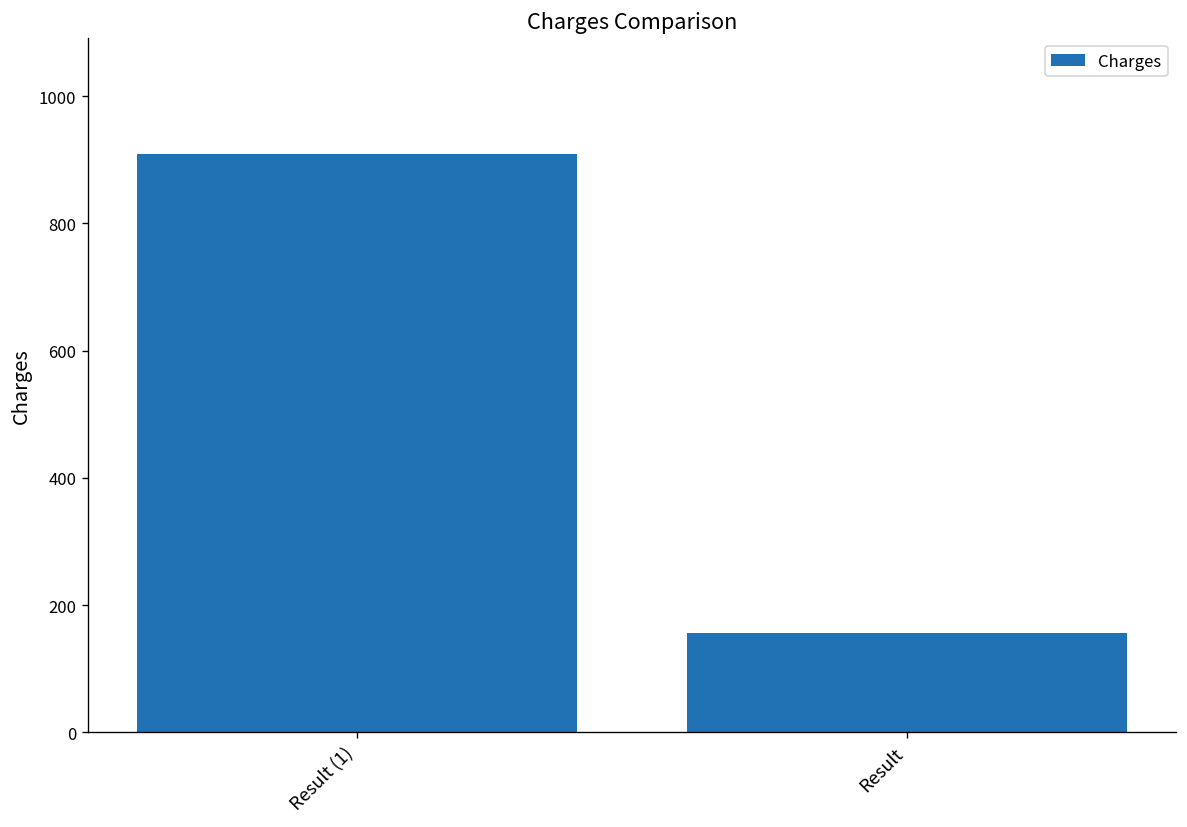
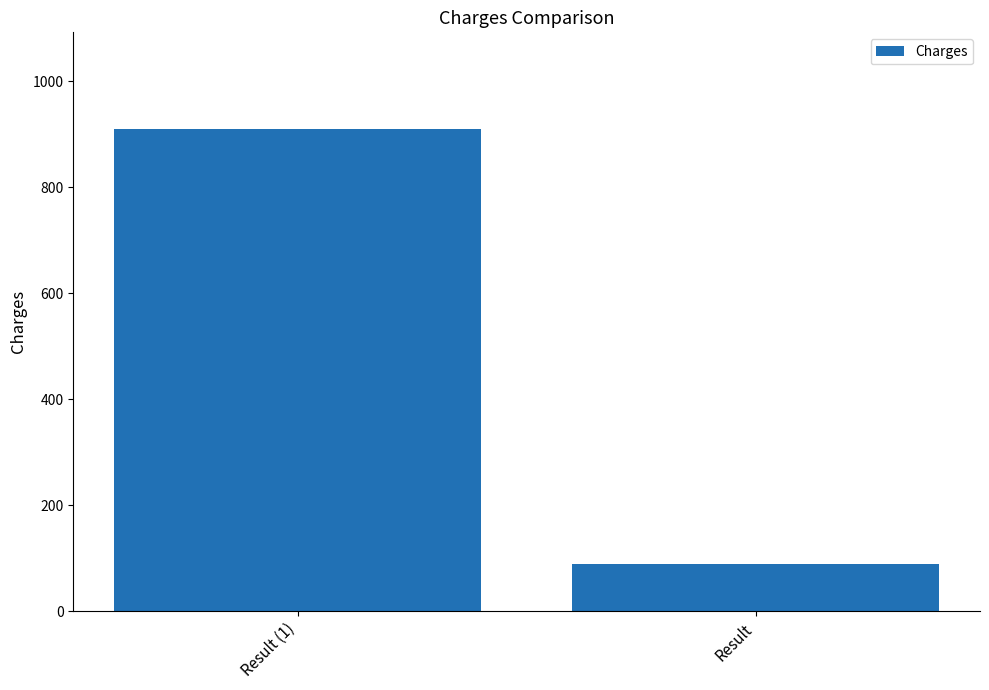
  {
    "Result (1)": 910,
-   "Result": 160
+   "Result": 90
  }
